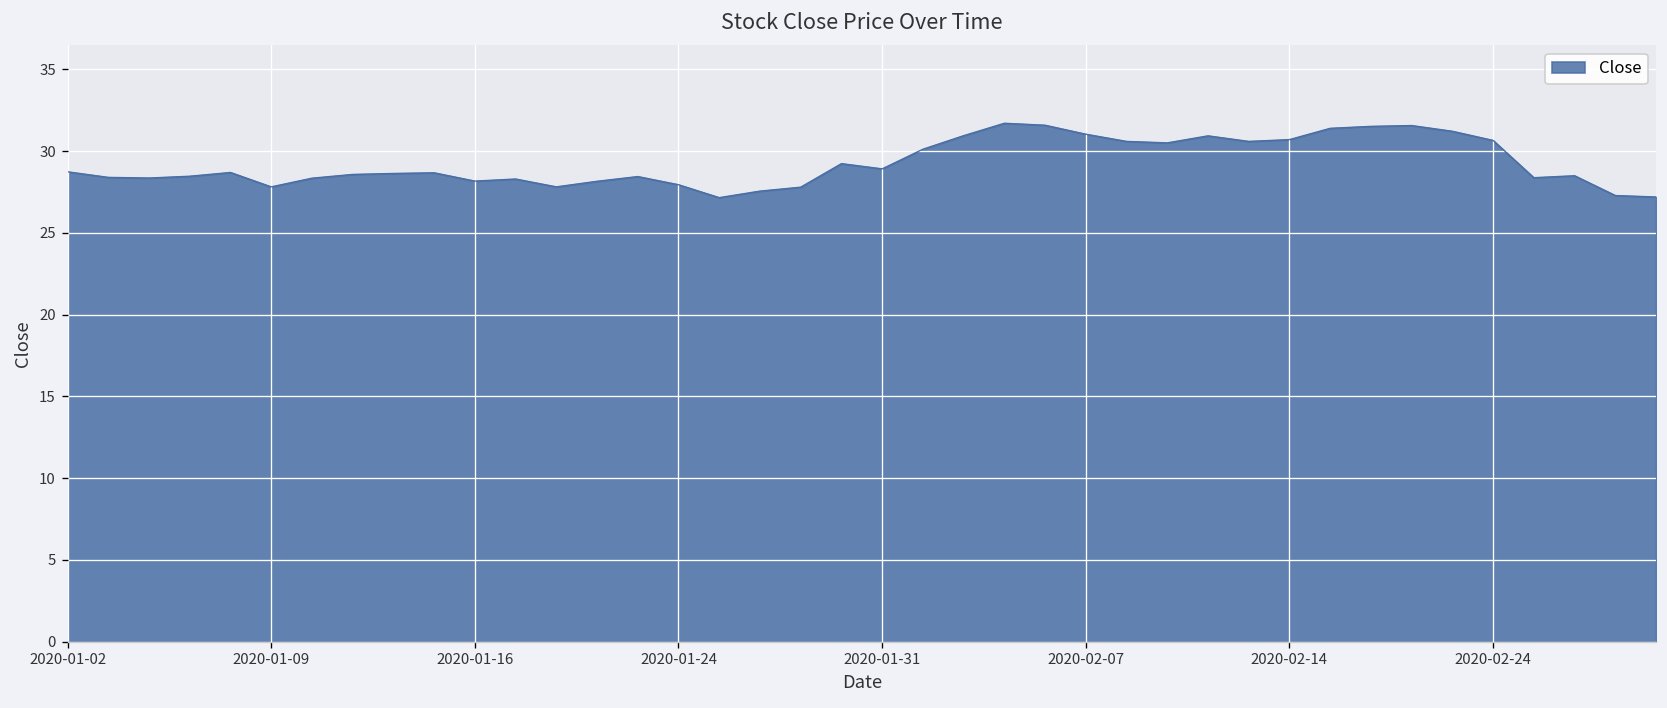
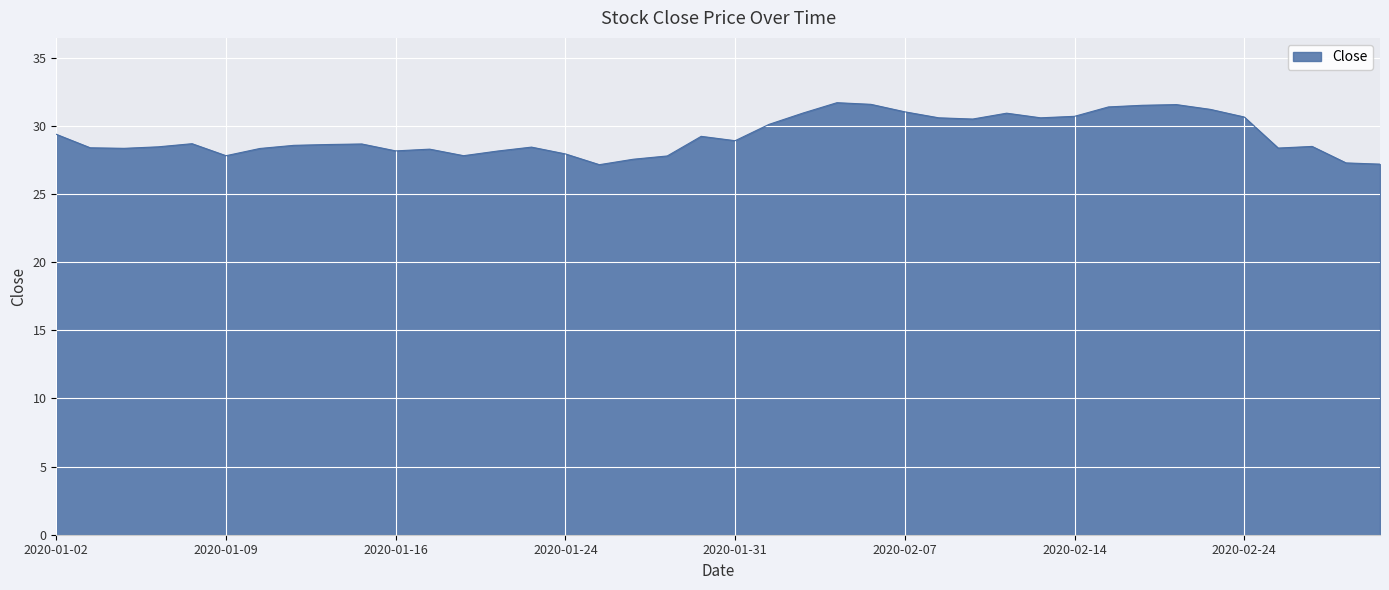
  {
-   "2020-01-02": 28.7,
+   "2020-01-02": 29.4,
    "2020-01-09": 27.8,
    "2020-01-16": 28.2,
    "2020-01-24": 28.0,
    "2020-01-31": 28.9,
    "2020-02-07": 31.0,
    "2020-02-14": 30.7,
    "2020-02-24": 30.7
  }
